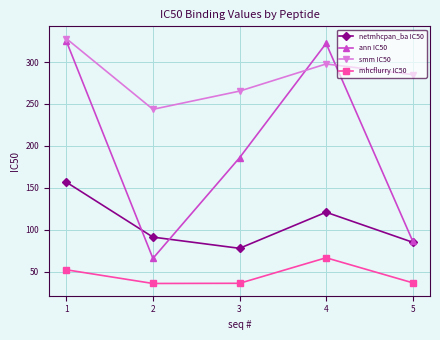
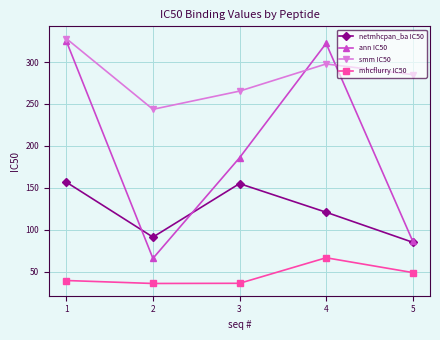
  {
    "netmhcpan_ba IC50": {
      "1": 160,
      "2": 90,
-     "3": 80,
+     "3": 160,
      "4": 120
    },
    "mhcflurry IC50": {
-     "1": 50,
+     "1": 40,
      "2": 40,
      "3": 40,
      "4": 70,
-     "5": 40
+     "5": 50
    }
  }
